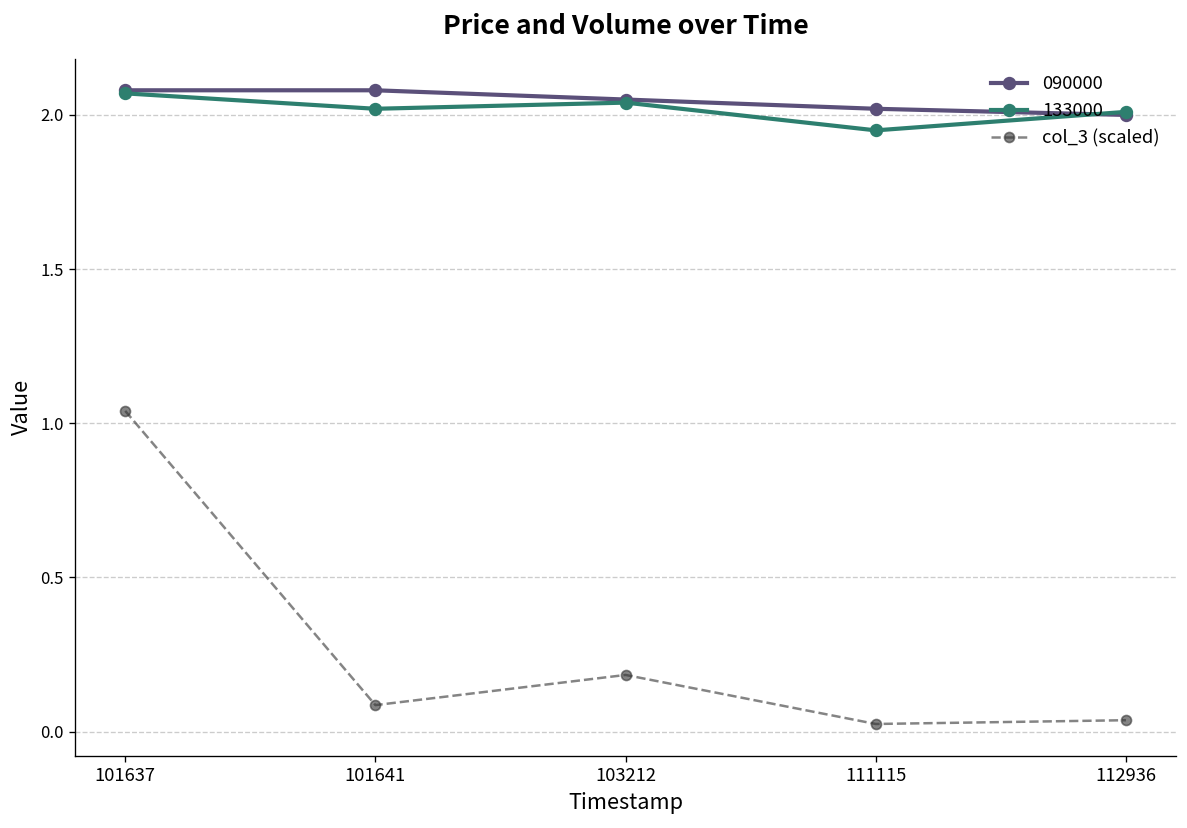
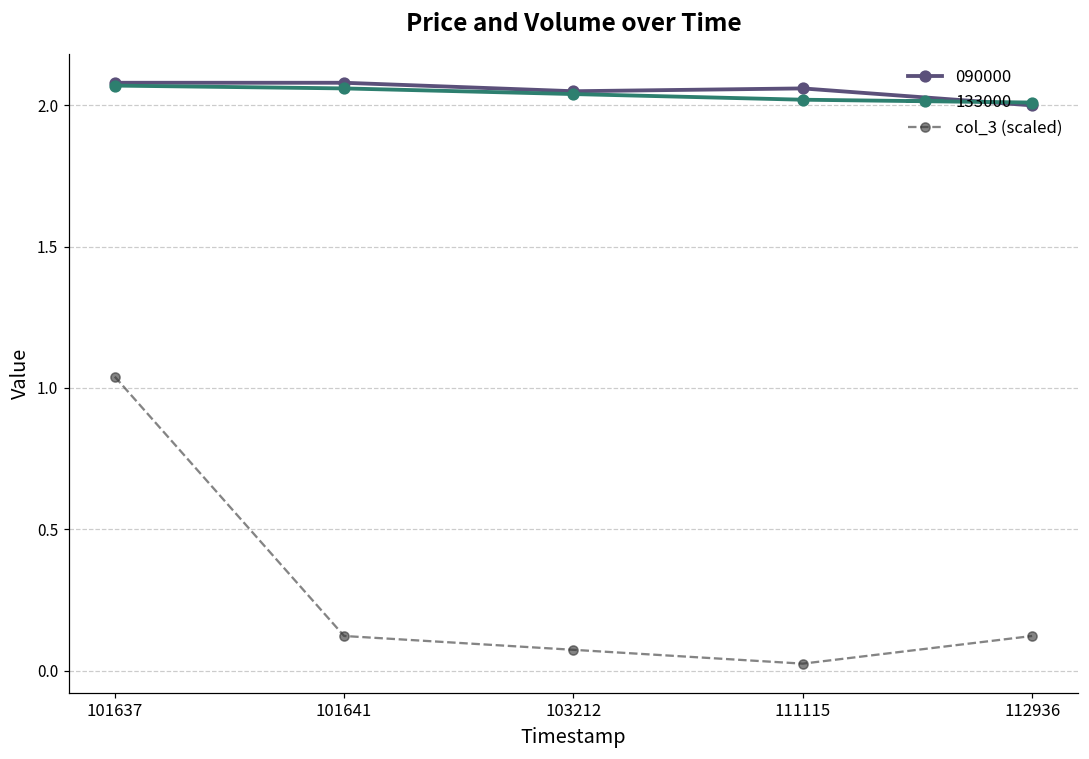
  {
    "090000": {
      "101637": 2.08,
      "101641": 2.08,
      "103212": 2.05,
-     "111115": 2.02,
+     "111115": 2.06,
      "112936": 2.00
    },
    "133000": {
      "101637": 2.07,
-     "101641": 2.02,
+     "101641": 2.06,
      "103212": 2.04,
-     "111115": 1.95,
+     "111115": 2.02,
      "112936": 2.01
    },
    "col_3 (scaled)": {
      "101637": 1.04,
-     "101641": 0.09,
-     "103212": 0.18,
+     "101641": 0.12,
+     "103212": 0.07,
      "111115": 0.02,
-     "112936": 0.04
+     "112936": 0.12
    }
  }
